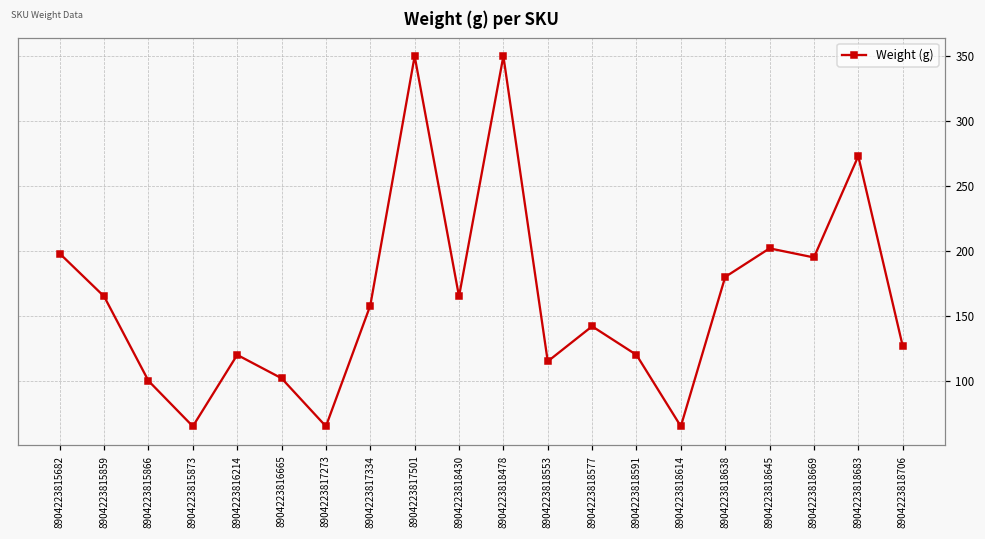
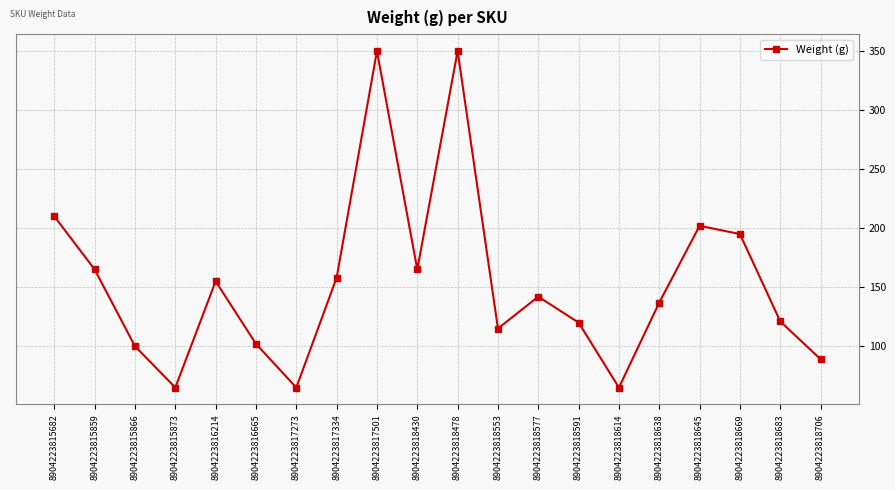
  {
-   "8904223815682": 198,
+   "8904223815682": 210,
    "8904223815859": 165,
    "8904223815866": 100,
    "8904223815873": 65,
-   "8904223816214": 120,
+   "8904223816214": 155,
    "8904223816665": 102,
    "8904223817273": 65,
    "8904223817334": 158,
    "8904223817501": 350,
    "8904223818430": 165,
    "8904223818478": 350,
    "8904223818553": 115,
    "8904223818577": 142,
    "8904223818591": 120,
    "8904223818614": 65,
-   "8904223818638": 180,
+   "8904223818638": 137,
    "8904223818645": 202,
    "8904223818669": 195,
-   "8904223818683": 273,
-   "8904223818706": 127
+   "8904223818683": 121,
+   "8904223818706": 89
  }
